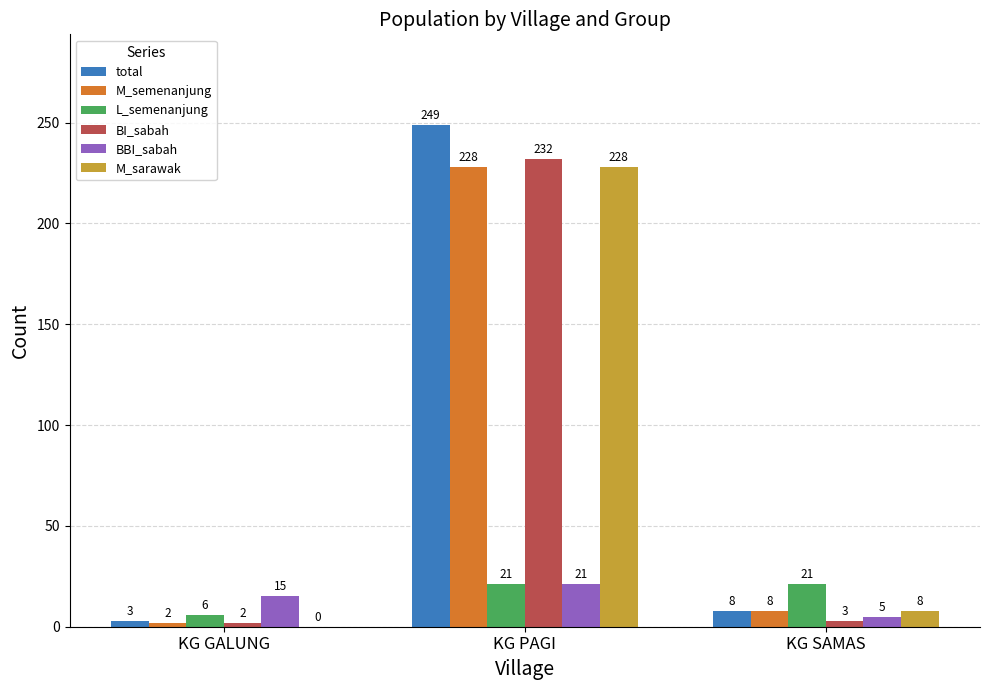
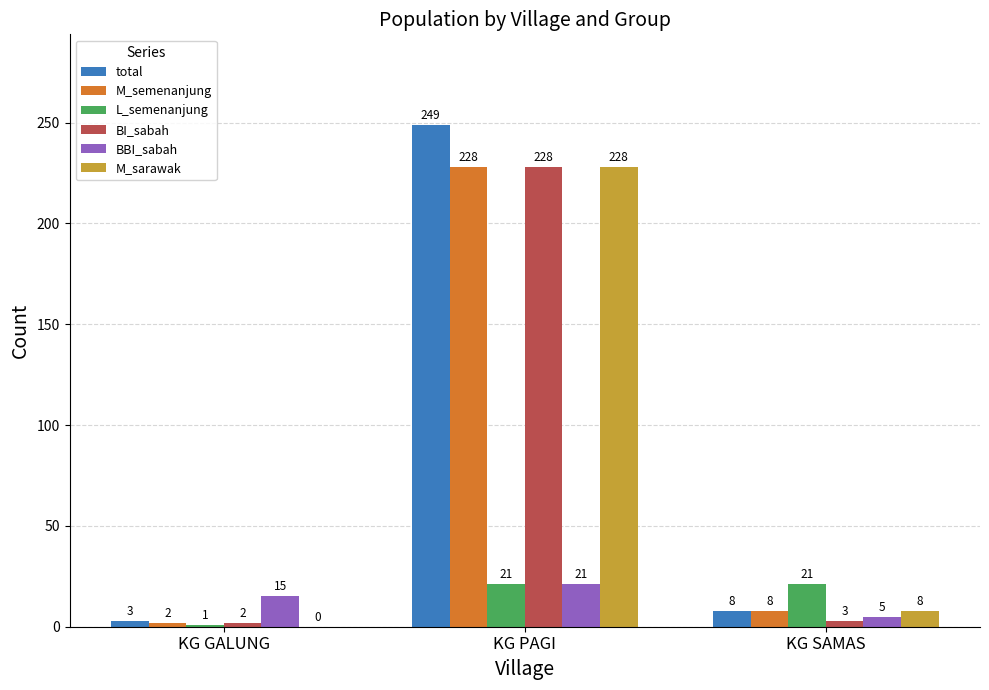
  {
    "total": {
      "KG GALUNG": 3,
      "KG PAGI": 249,
      "KG SAMAS": 8
    },
    "L_semenanjung": {
-     "KG GALUNG": 6,
+     "KG GALUNG": 1,
      "KG PAGI": 21,
      "KG SAMAS": 21
    },
    "BI_sabah": {
      "KG GALUNG": 2,
-     "KG PAGI": 232,
+     "KG PAGI": 228,
      "KG SAMAS": 3
    },
    "BBI_sabah": {
      "KG GALUNG": 15,
      "KG PAGI": 21,
      "KG SAMAS": 5
    }
  }
